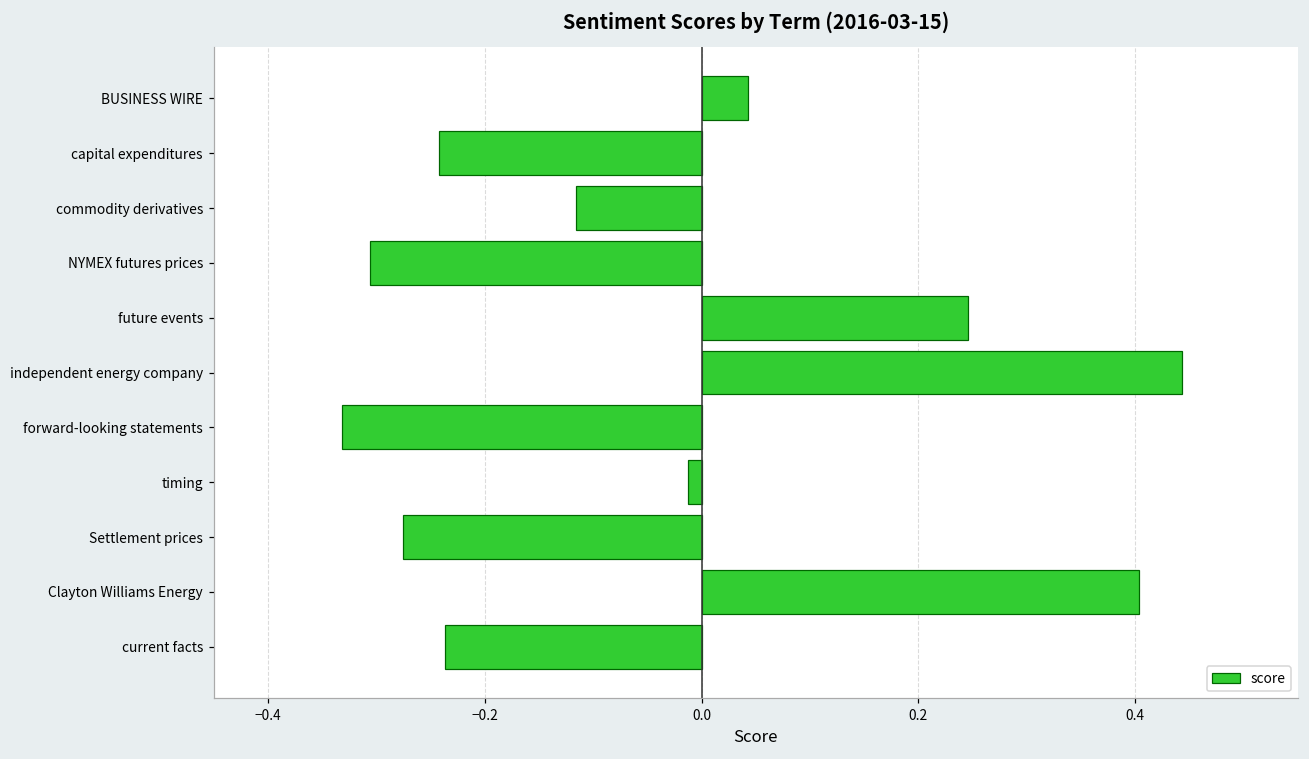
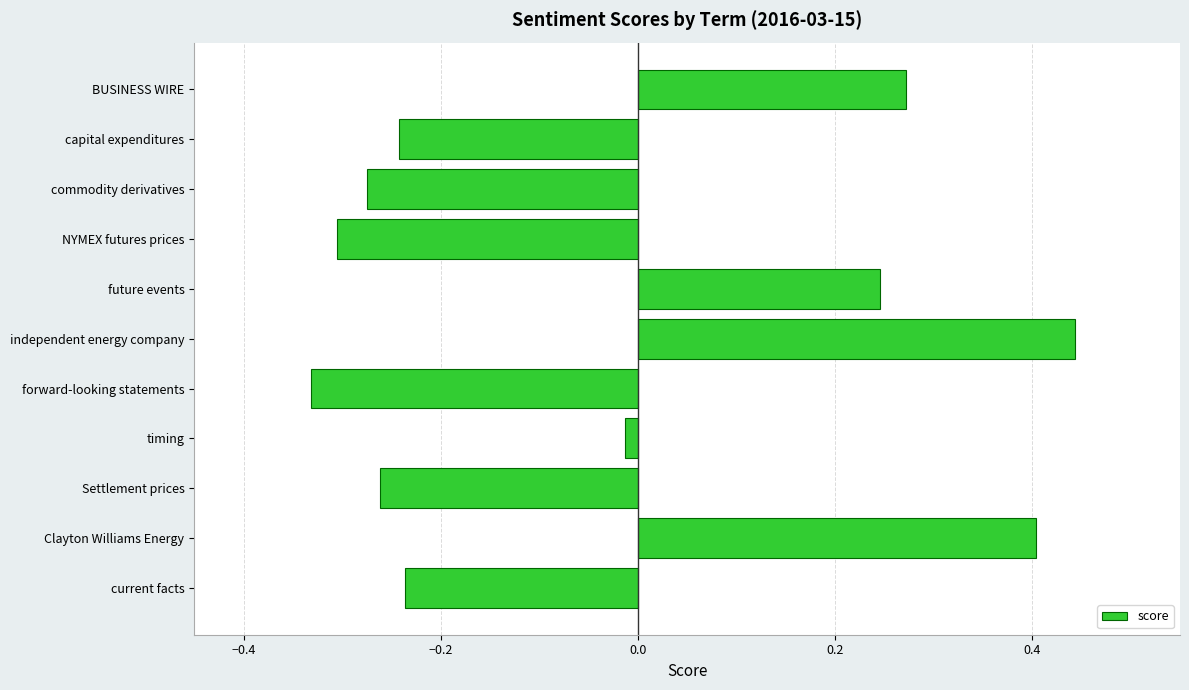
  {
-   "BUSINESS WIRE": 0.04,
+   "BUSINESS WIRE": 0.27,
    "capital expenditures": -0.24,
-   "commodity derivatives": -0.12,
+   "commodity derivatives": -0.28,
    "NYMEX futures prices": -0.31,
    "future events": 0.25,
    "independent energy company": 0.44,
    "forward-looking statements": -0.33,
    "timing": -0.01,
-   "Settlement prices": -0.28,
+   "Settlement prices": -0.26,
    "Clayton Williams Energy": 0.40,
    "current facts": -0.24
  }
